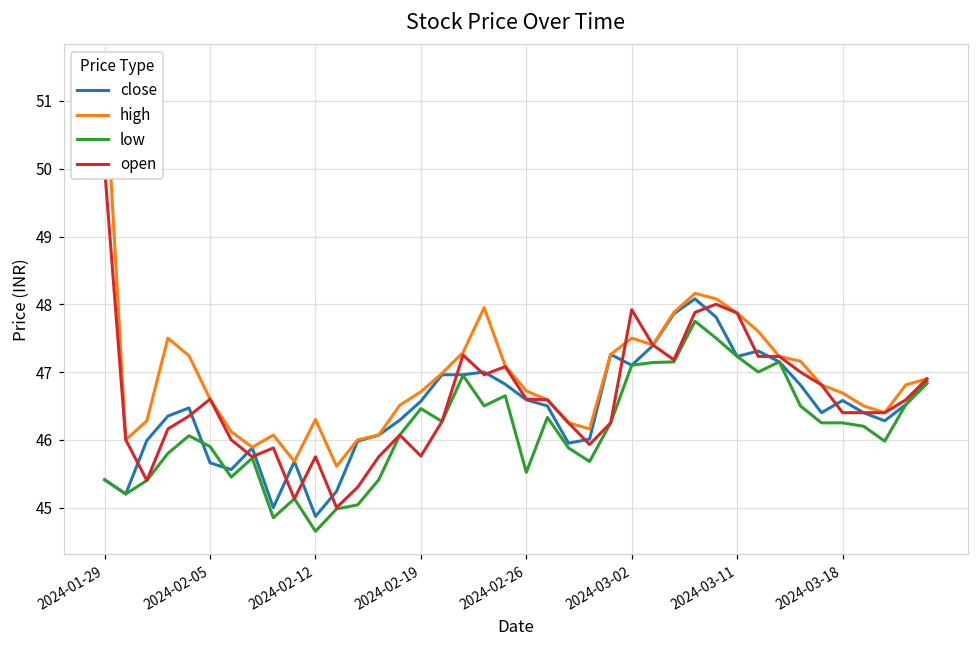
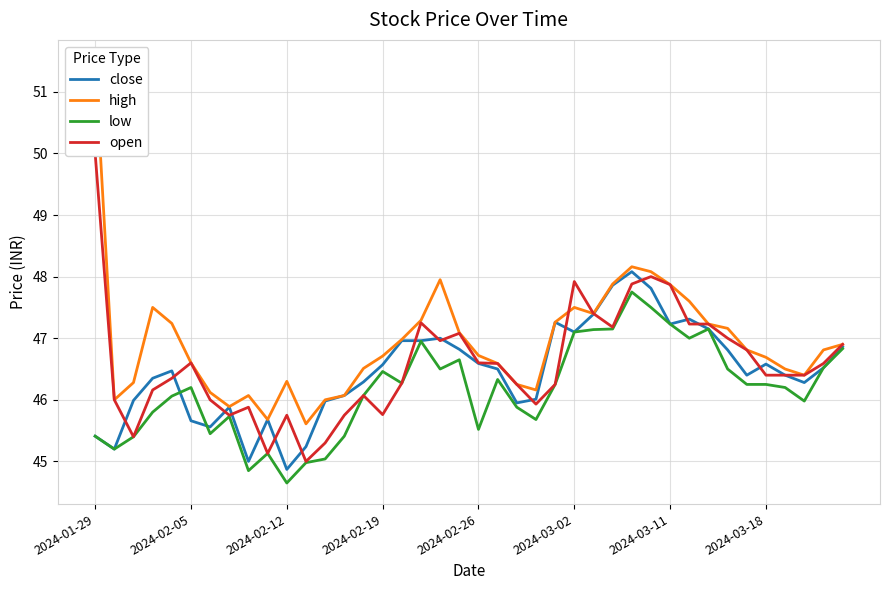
  {
    "close": {
      "2024-02-05": 45.7,
      "2024-02-12": 44.9,
      "2024-02-19": 46.6,
      "2024-03-18": 46.6
    },
    "high": {
      "2024-02-12": 46.3,
      "2024-02-19": 46.7,
      "2024-02-26": 46.7,
      "2024-03-02": 47.5,
      "2024-03-18": 46.7
    },
    "low": {
-     "2024-02-05": 45.9,
+     "2024-02-05": 46.2,
      "2024-02-12": 44.7,
      "2024-02-19": 46.5,
      "2024-02-26": 45.5,
      "2024-03-18": 46.3
    },
    "open": {
      "2024-02-12": 45.8,
      "2024-02-19": 45.8,
      "2024-03-02": 47.9,
      "2024-03-18": 46.4
    }
  }
